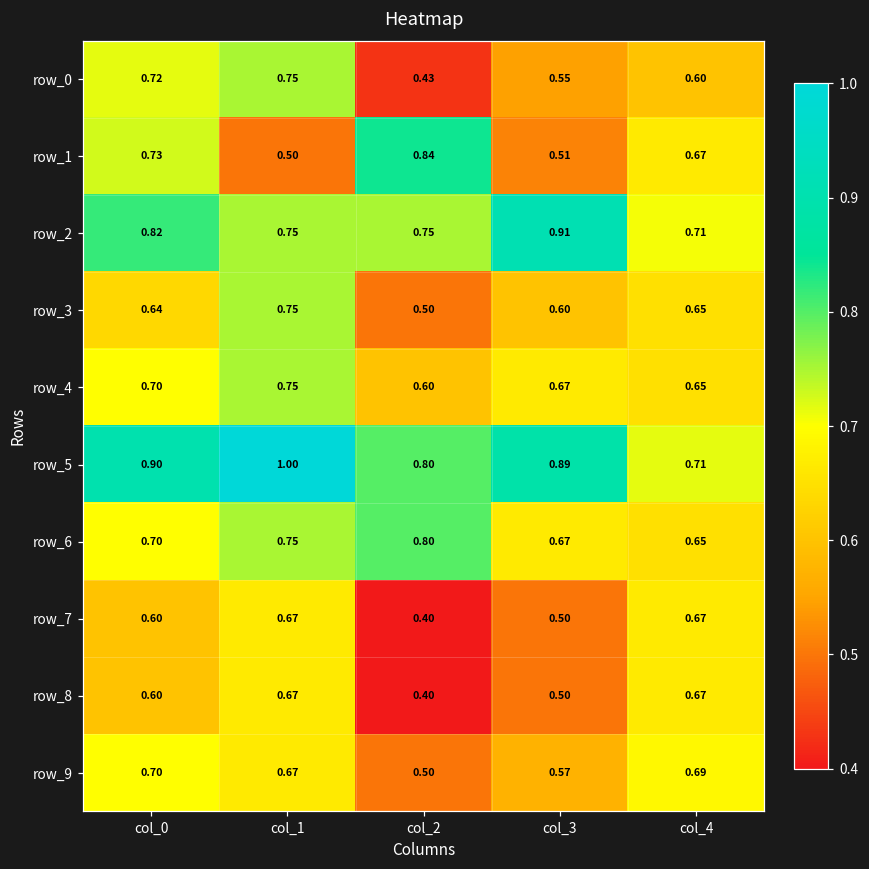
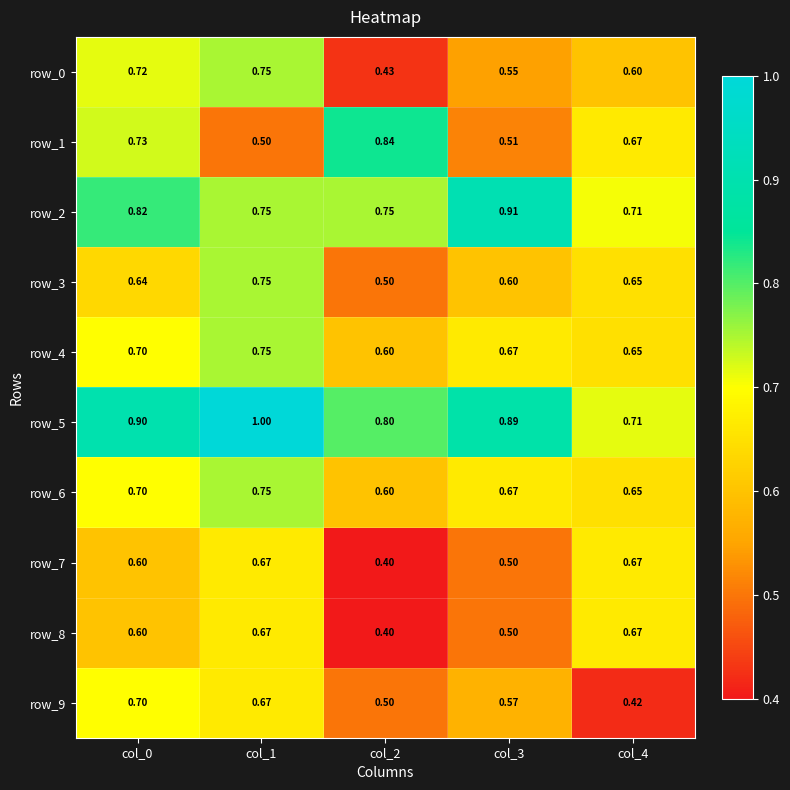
  {
    "row_0": {
      "col_0": 0.72,
      "col_1": 0.75,
      "col_2": 0.43,
      "col_3": 0.55,
      "col_4": 0.60
    },
    "row_1": {
      "col_0": 0.73,
      "col_1": 0.50,
      "col_2": 0.84,
      "col_3": 0.51,
      "col_4": 0.67
    },
    "row_2": {
      "col_0": 0.82,
      "col_1": 0.75,
      "col_2": 0.75,
      "col_3": 0.91,
      "col_4": 0.71
    },
    "row_3": {
      "col_0": 0.64,
      "col_1": 0.75,
      "col_2": 0.50,
      "col_3": 0.60,
      "col_4": 0.65
    },
    "row_4": {
      "col_0": 0.70,
      "col_1": 0.75,
      "col_2": 0.60,
      "col_3": 0.67,
      "col_4": 0.65
    },
    "row_5": {
      "col_0": 0.90,
      "col_1": 1.00,
      "col_2": 0.80,
      "col_3": 0.89,
      "col_4": 0.71
    },
    "row_6": {
      "col_0": 0.70,
      "col_1": 0.75,
-     "col_2": 0.80,
+     "col_2": 0.60,
      "col_3": 0.67,
      "col_4": 0.65
    },
    "row_7": {
      "col_0": 0.60,
      "col_1": 0.67,
      "col_2": 0.40,
      "col_3": 0.50,
      "col_4": 0.67
    },
    "row_8": {
      "col_0": 0.60,
      "col_1": 0.67,
      "col_2": 0.40,
      "col_3": 0.50,
      "col_4": 0.67
    },
    "row_9": {
      "col_0": 0.70,
      "col_1": 0.67,
      "col_2": 0.50,
      "col_3": 0.57,
-     "col_4": 0.69
+     "col_4": 0.42
    }
  }
